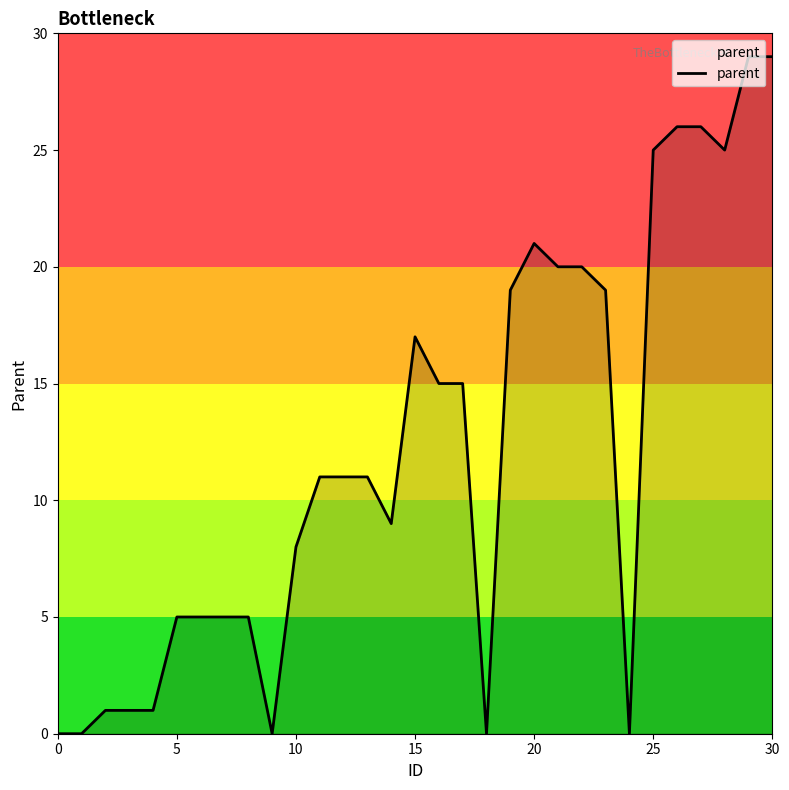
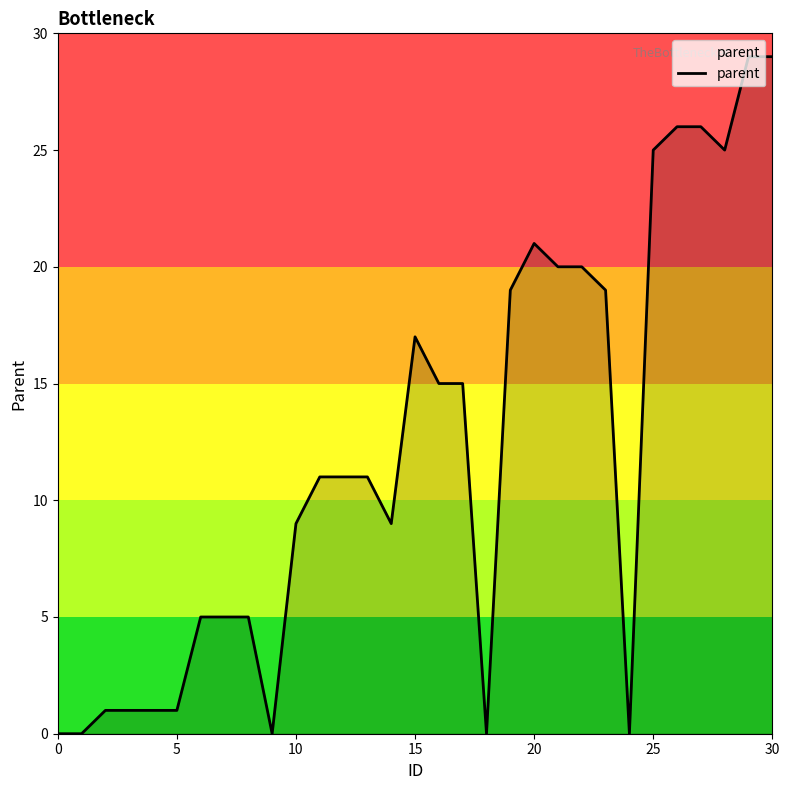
  {
    "0": 0,
-   "5": 5,
-   "10": 8,
+   "5": 1,
+   "10": 9,
    "15": 17,
    "20": 21,
    "25": 25,
    "30": 29
  }
